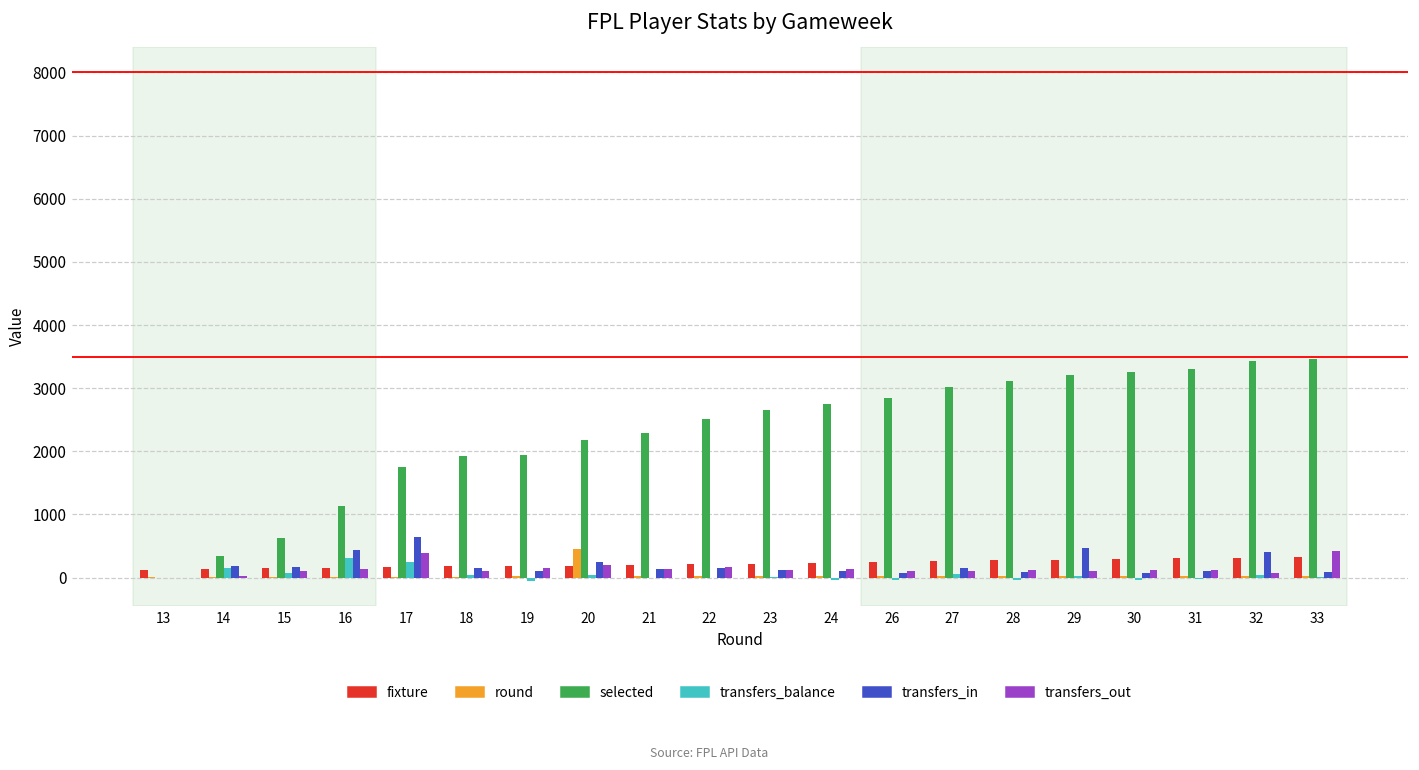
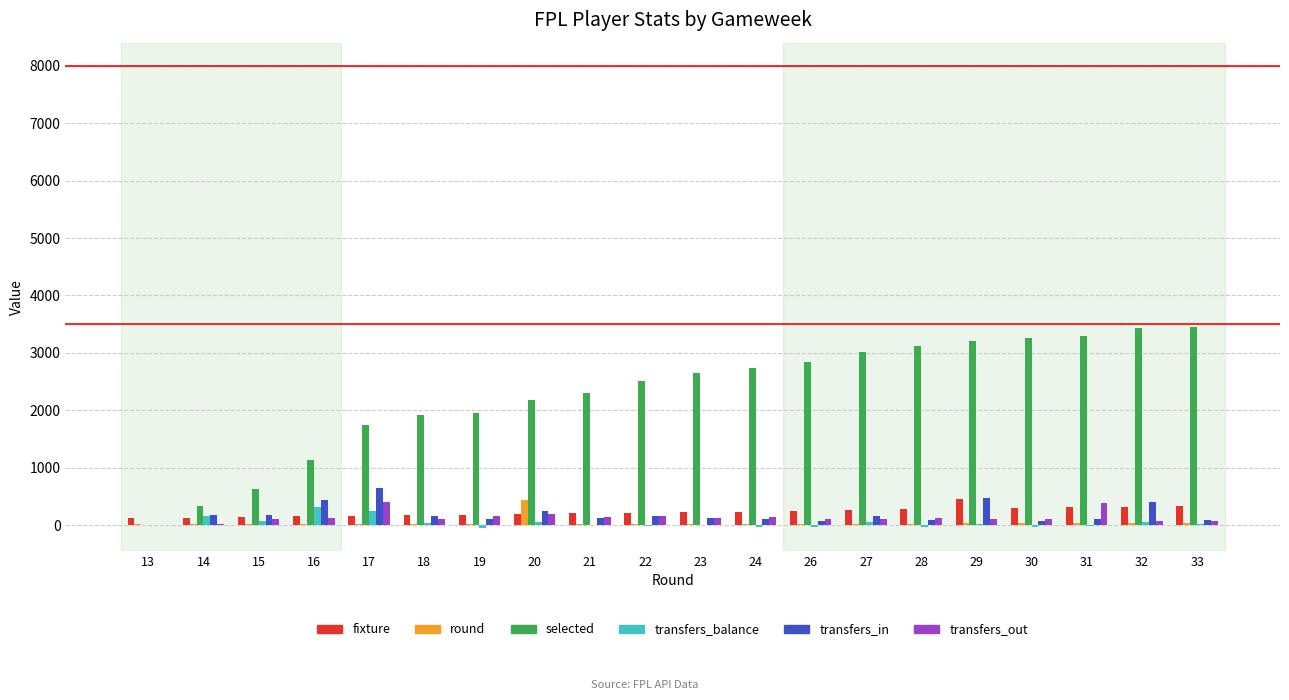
  {
    "fixture": {
      "13": 100,
      "14": 100,
      "15": 100,
      "16": 200,
      "17": 200,
      "18": 200,
      "19": 200,
      "20": 200,
      "21": 200,
      "22": 200,
      "23": 200,
      "24": 200,
      "26": 300,
      "27": 300,
      "28": 300,
-     "29": 300,
+     "29": 500,
      "30": 300,
      "31": 300,
      "32": 300,
      "33": 300
    },
    "round": {
      "20": 400
    },
    "selected": {
      "13": 0,
      "14": 300,
      "15": 600,
      "16": 1100,
      "17": 1700,
      "18": 1900,
      "19": 1900,
      "20": 2200,
      "21": 2300,
      "22": 2500,
      "23": 2600,
      "24": 2700,
      "26": 2800,
      "27": 3000,
      "28": 3100,
      "29": 3200,
      "30": 3300,
      "31": 3300,
      "32": 3400,
      "33": 3500
    },
    "transfers_balance": {
      "13": 0,
      "14": 200,
      "15": 100,
      "16": 300,
      "17": 300,
      "18": 0,
      "19": 0,
      "20": 0,
      "27": 100,
      "32": 0
    },
    "transfers_in": {
      "13": 0,
      "14": 200,
      "15": 200,
      "16": 400,
      "17": 700,
      "18": 200,
      "19": 100,
      "20": 300,
      "21": 100,
      "22": 200,
      "23": 100,
      "24": 100,
      "26": 100,
      "27": 200,
      "28": 100,
      "29": 500,
      "30": 100,
      "31": 100,
      "32": 400,
      "33": 100
    },
    "transfers_out": {
      "13": 0,
      "15": 100,
      "16": 100,
      "17": 400,
      "18": 100,
      "19": 200,
      "20": 200,
      "21": 100,
      "22": 200,
      "23": 100,
      "24": 100,
      "26": 100,
      "27": 100,
      "28": 100,
      "29": 100,
      "30": 100,
-     "31": 100,
+     "31": 400,
      "32": 100,
-     "33": 400
+     "33": 100
    }
  }
